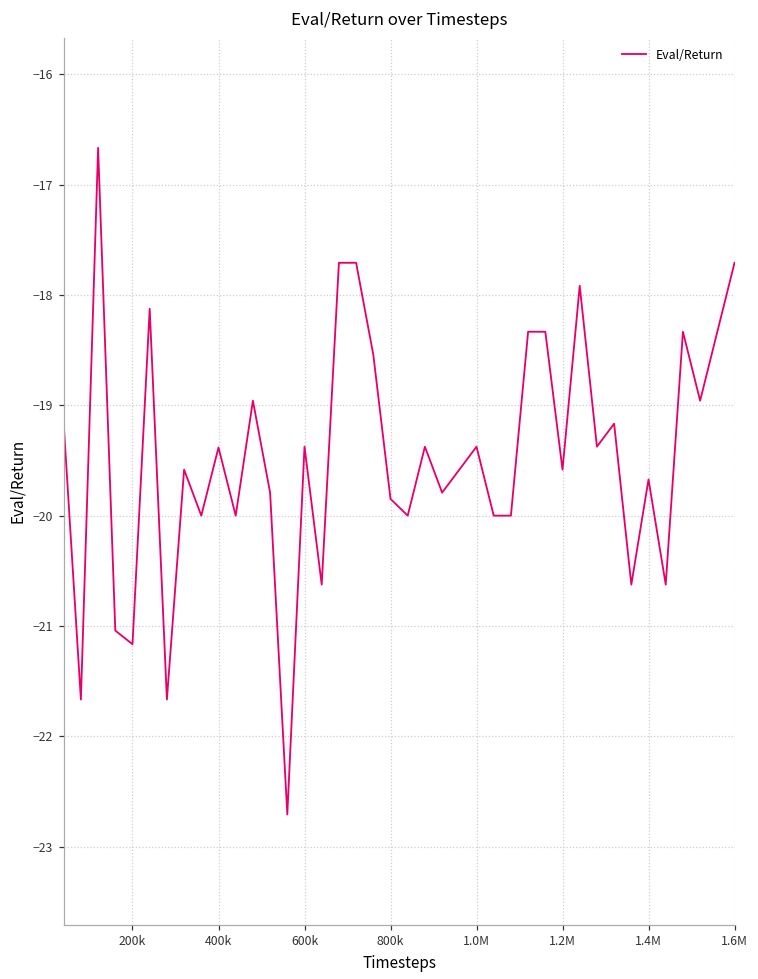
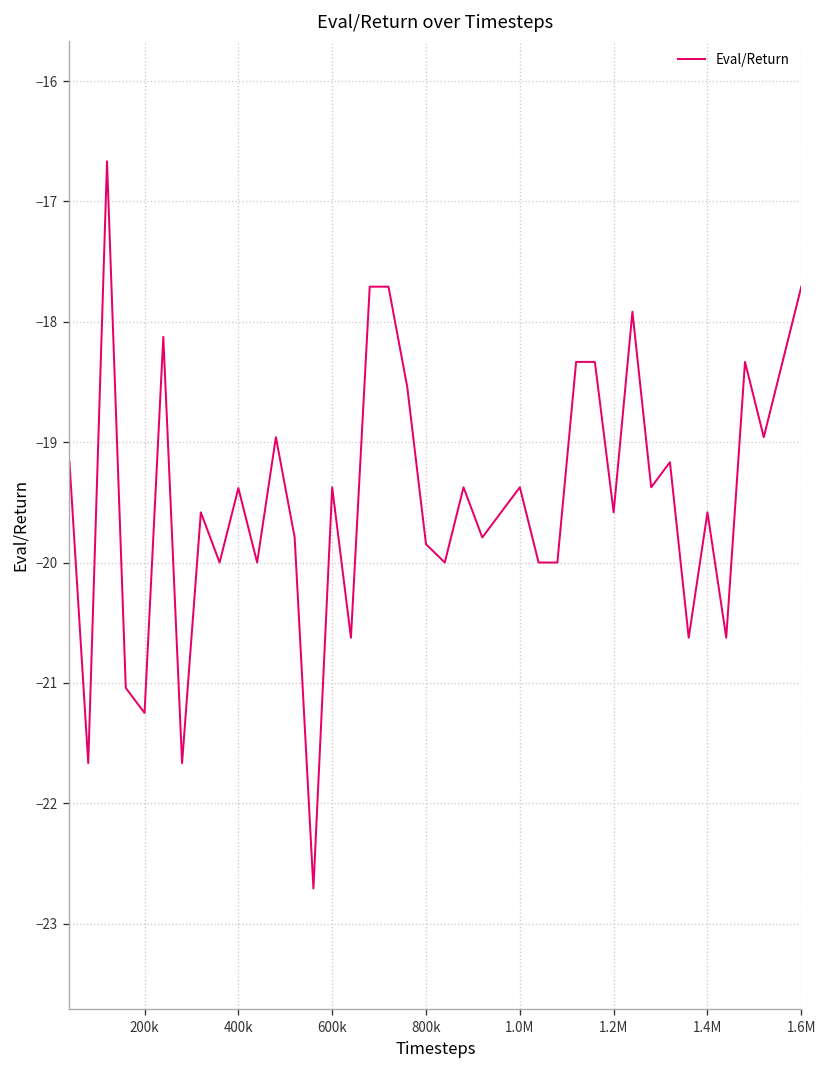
  {
-   "200k": -21.17,
+   "200k": -21.25,
    "400k": -19.38,
    "600k": -19.38,
    "800k": -19.85,
    "1.0M": -19.38,
    "1.2M": -19.58,
-   "1.4M": -19.67,
+   "1.4M": -19.58,
    "1.6M": -17.71
  }
